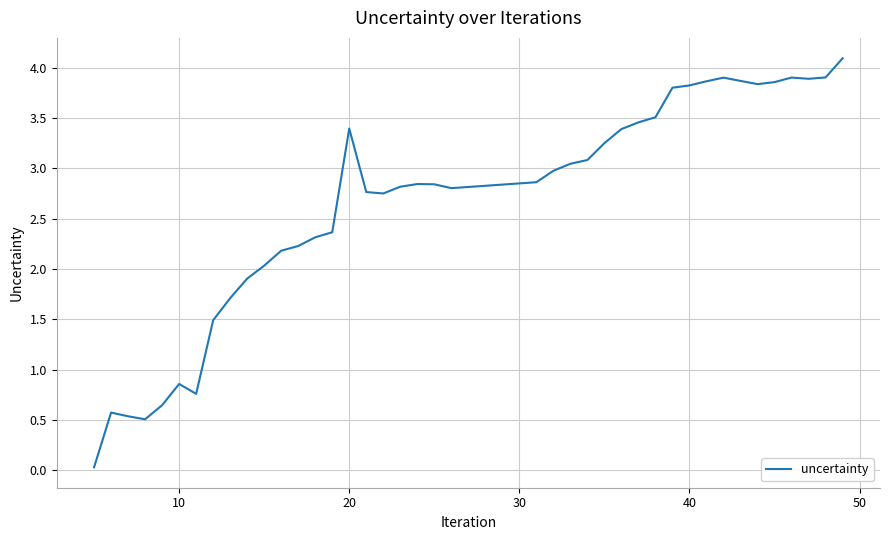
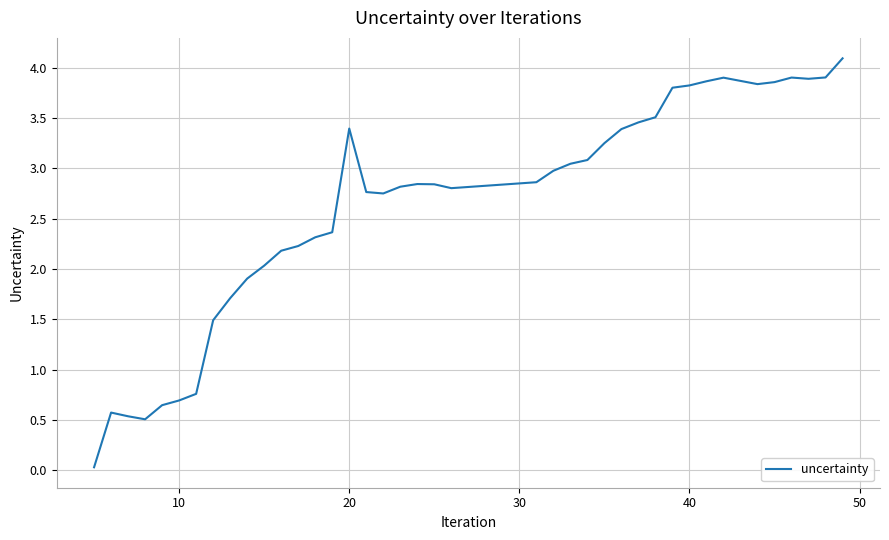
  {
-   "10": 0.86,
+   "10": 0.70,
    "20": 3.40,
    "40": 3.82
  }
